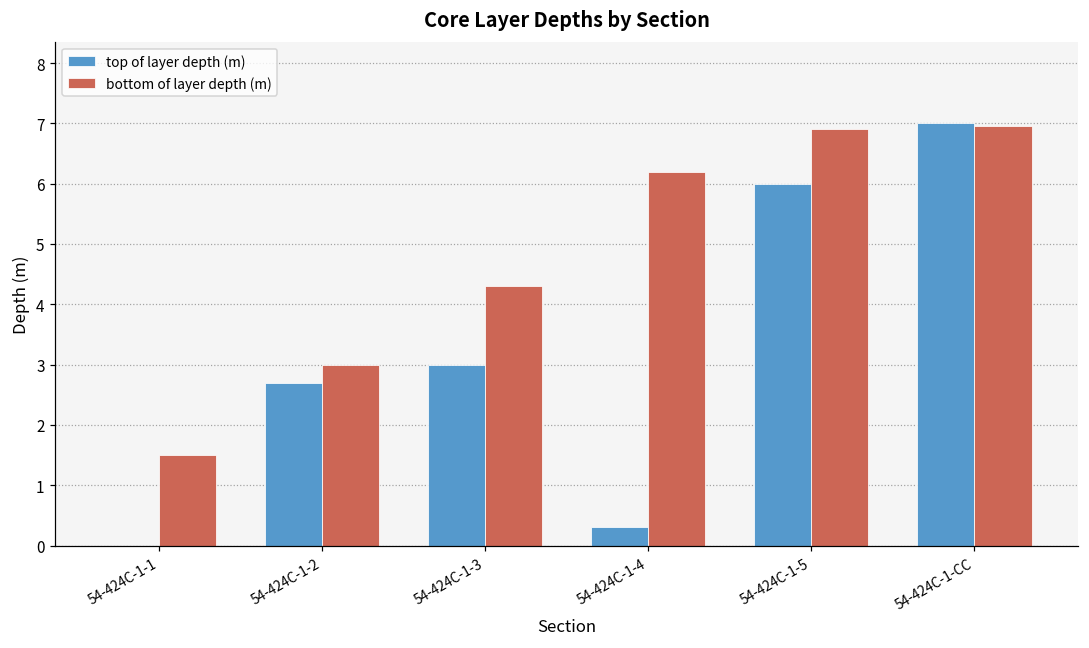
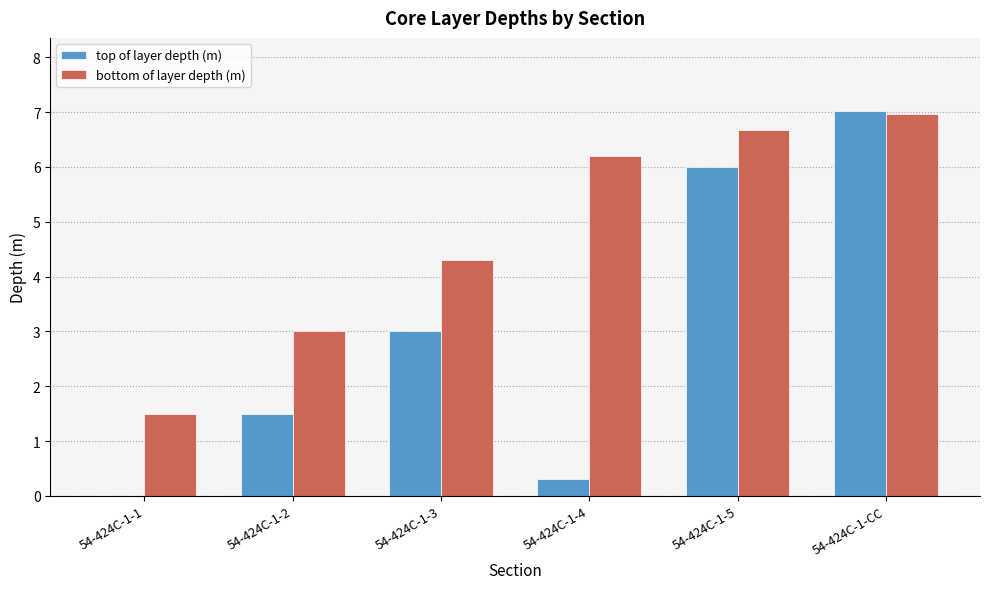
  {
    "top of layer depth (m)": {
      "54-424C-1-1": 0.0,
-     "54-424C-1-2": 2.7,
+     "54-424C-1-2": 1.5,
      "54-424C-1-3": 3.0,
      "54-424C-1-4": 0.3,
      "54-424C-1-5": 6.0,
      "54-424C-1-CC": 7.0
    },
    "bottom of layer depth (m)": {
      "54-424C-1-1": 1.5,
      "54-424C-1-2": 3.0,
      "54-424C-1-3": 4.3,
      "54-424C-1-4": 6.2,
-     "54-424C-1-5": 6.9,
+     "54-424C-1-5": 6.7,
      "54-424C-1-CC": 7.0
    }
  }
